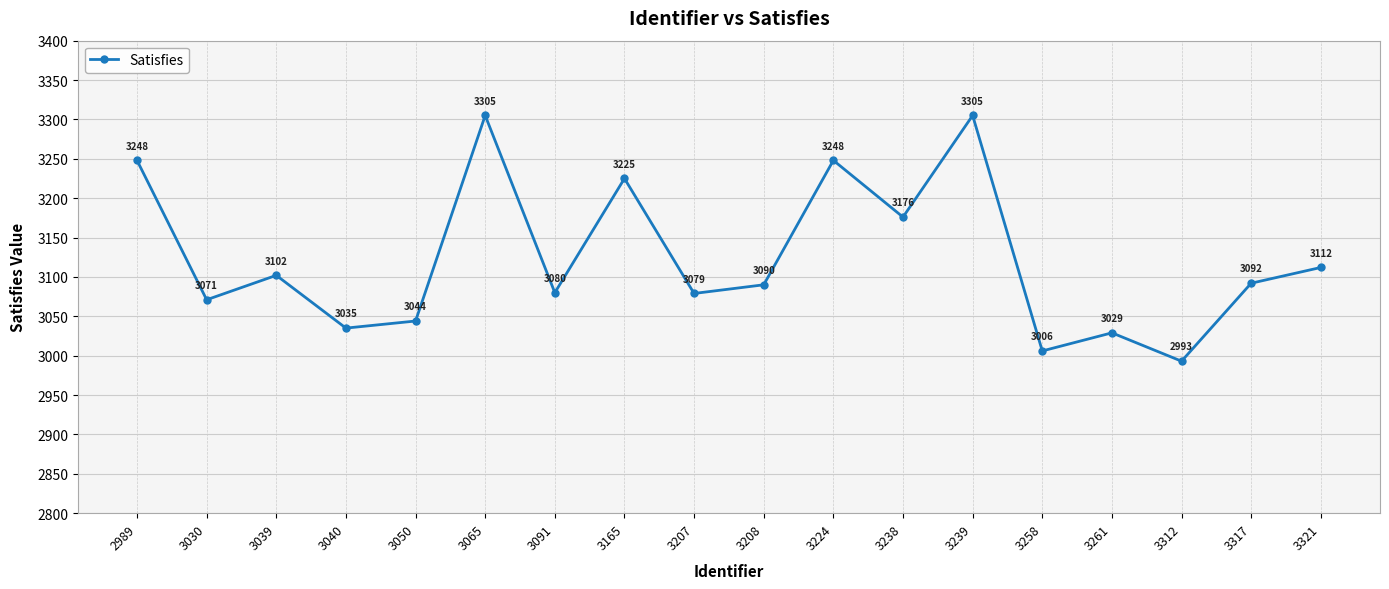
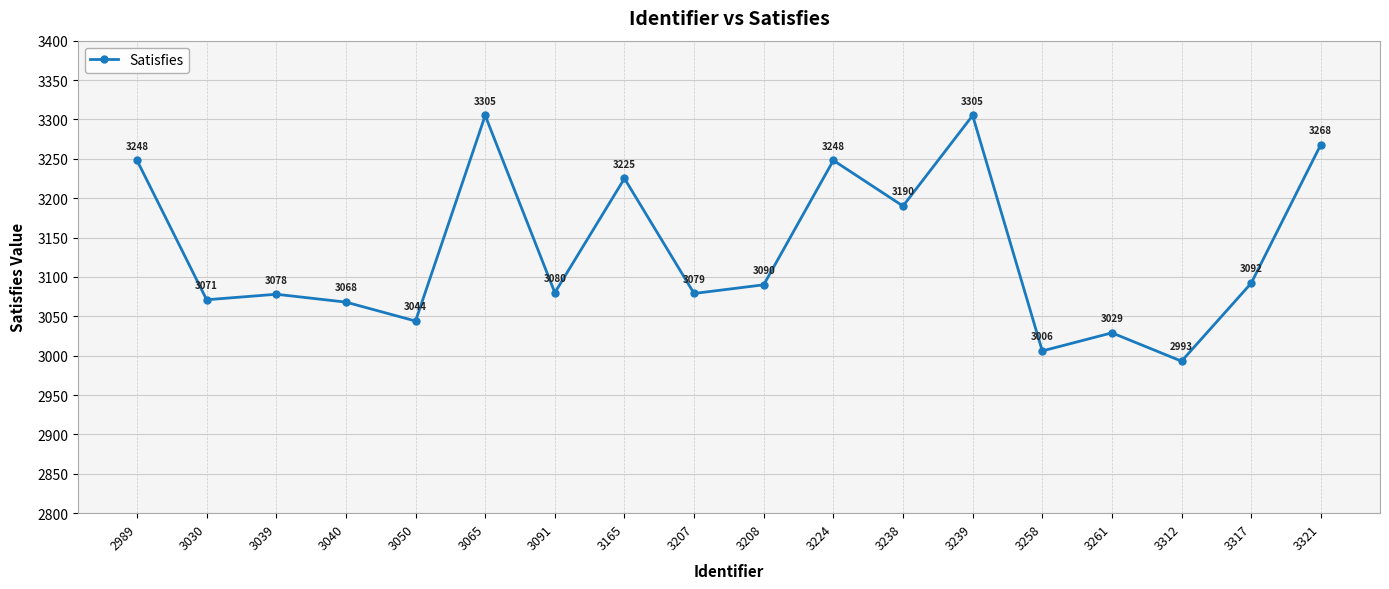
  {
    "2989": 3248,
    "3030": 3071,
-   "3039": 3102,
-   "3040": 3035,
+   "3039": 3078,
+   "3040": 3068,
    "3050": 3044,
    "3065": 3305,
    "3091": 3080,
    "3165": 3225,
    "3207": 3079,
    "3208": 3090,
    "3224": 3248,
-   "3238": 3176,
+   "3238": 3190,
    "3239": 3305,
    "3258": 3006,
    "3261": 3029,
    "3312": 2993,
    "3317": 3092,
-   "3321": 3112
+   "3321": 3268
  }
